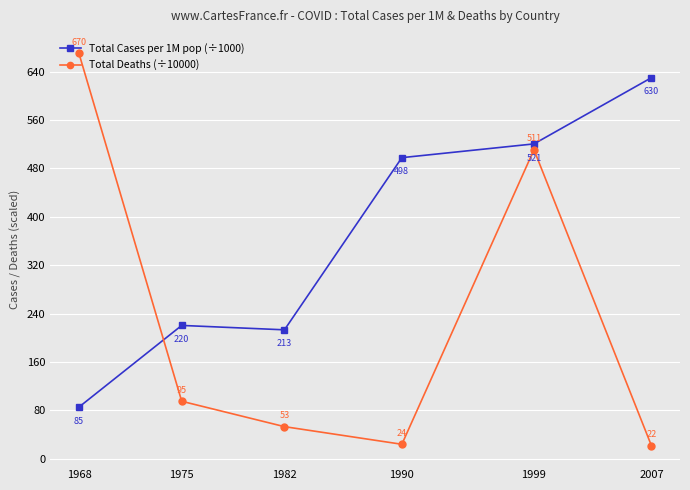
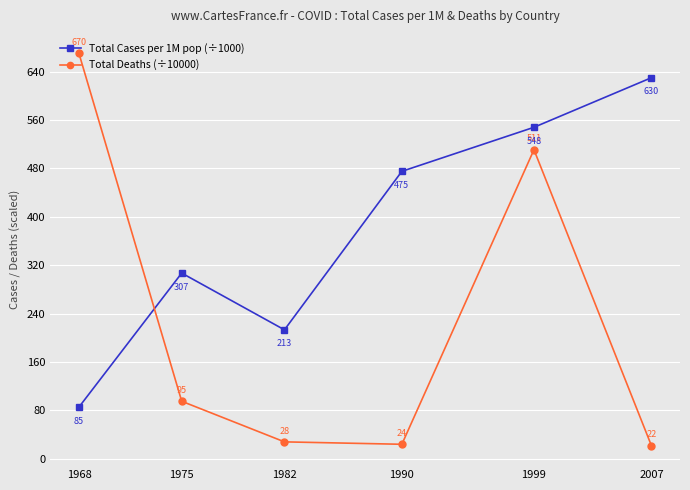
  {
    "Total Cases per 1M pop (÷1000)": {
      "1968": 85,
-     "1975": 220,
+     "1975": 307,
      "1982": 213,
-     "1990": 498,
-     "1999": 521,
+     "1990": 475,
+     "1999": 548,
      "2007": 630
    },
    "Total Deaths (÷10000)": {
      "1968": 670,
      "1975": 95,
-     "1982": 53,
+     "1982": 28,
      "1990": 24,
      "2007": 22
    }
  }
